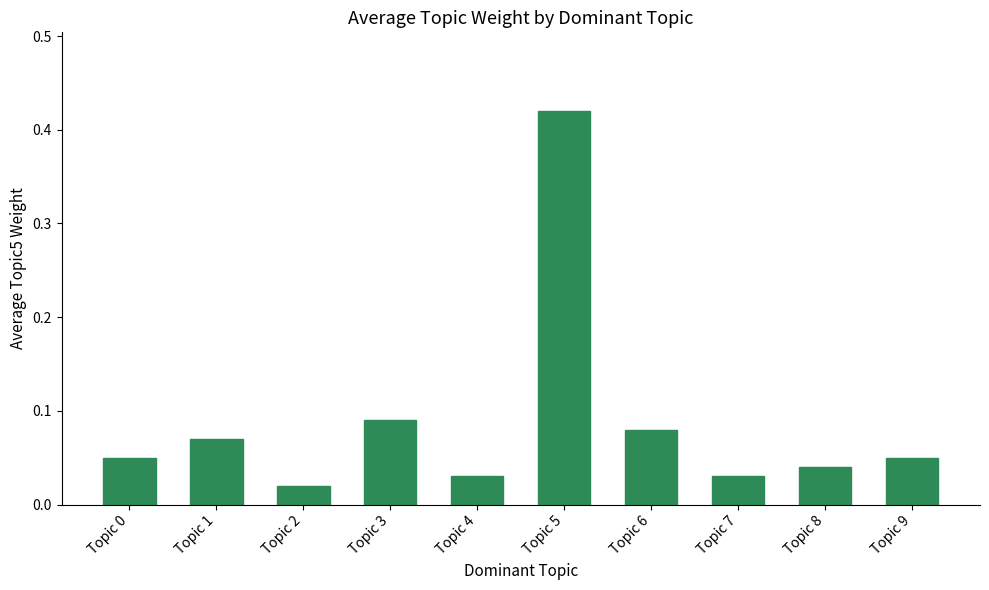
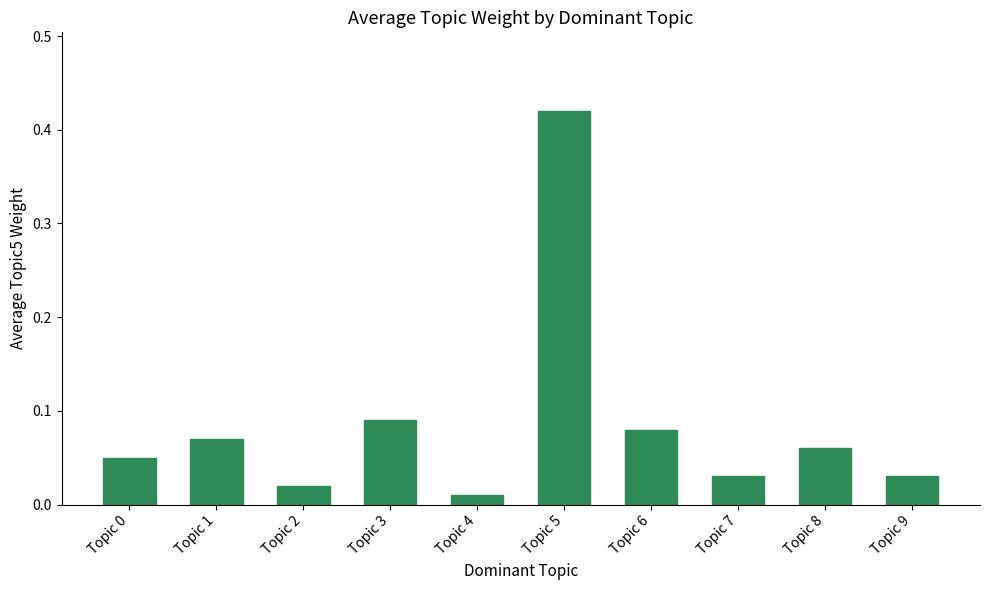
  {
    "Topic 0": 0.05,
    "Topic 1": 0.07,
    "Topic 2": 0.02,
    "Topic 3": 0.09,
-   "Topic 4": 0.03,
+   "Topic 4": 0.01,
    "Topic 5": 0.42,
    "Topic 6": 0.08,
    "Topic 7": 0.03,
-   "Topic 8": 0.04,
-   "Topic 9": 0.05
+   "Topic 8": 0.06,
+   "Topic 9": 0.03
  }
